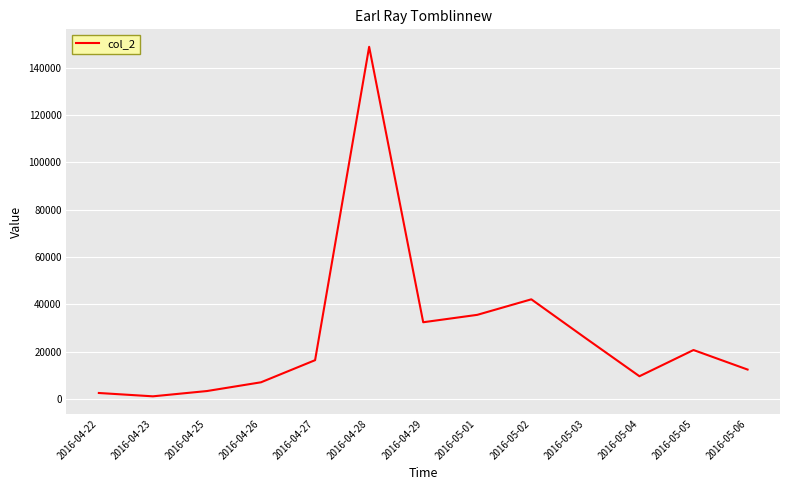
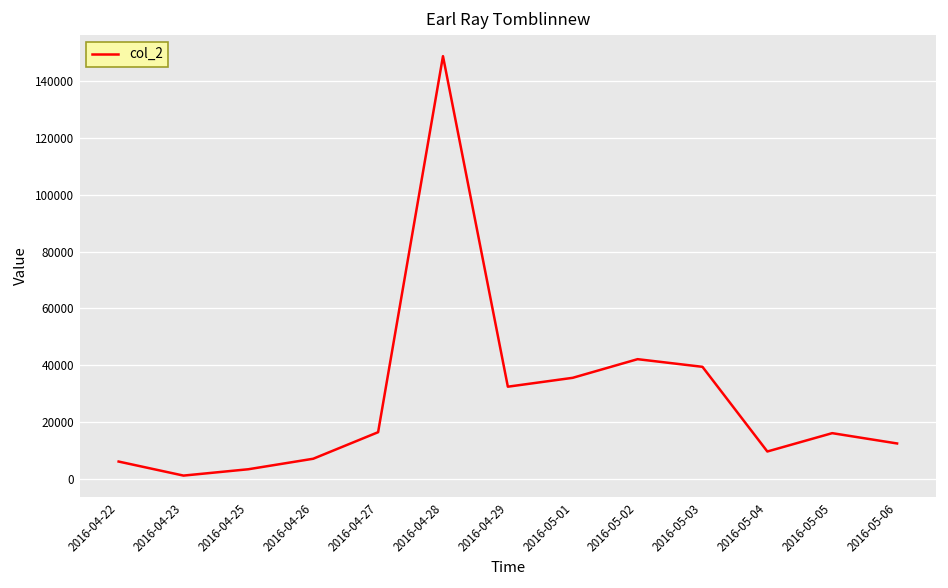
  {
-   "2016-04-22": 3000,
+   "2016-04-22": 6000,
    "2016-04-23": 1000,
    "2016-04-25": 3000,
    "2016-04-26": 7000,
    "2016-04-27": 16000,
    "2016-04-28": 149000,
    "2016-04-29": 32000,
    "2016-05-01": 36000,
    "2016-05-02": 42000,
-   "2016-05-03": 26000,
+   "2016-05-03": 39000,
    "2016-05-04": 10000,
-   "2016-05-05": 21000,
+   "2016-05-05": 16000,
    "2016-05-06": 12000
  }
